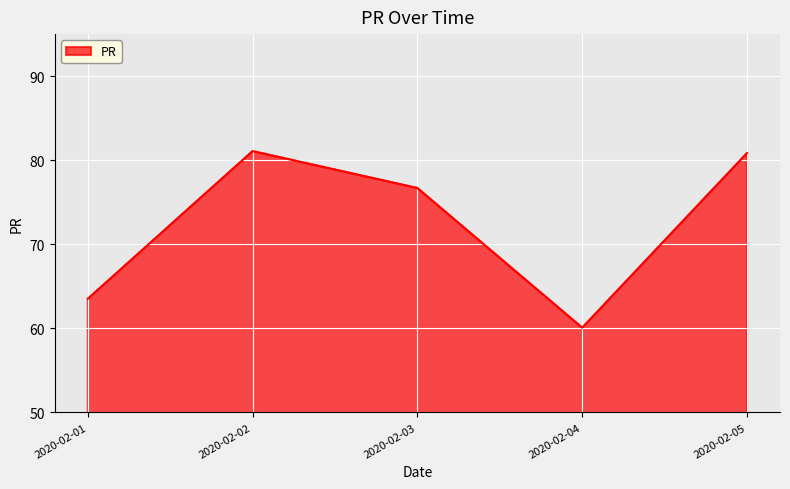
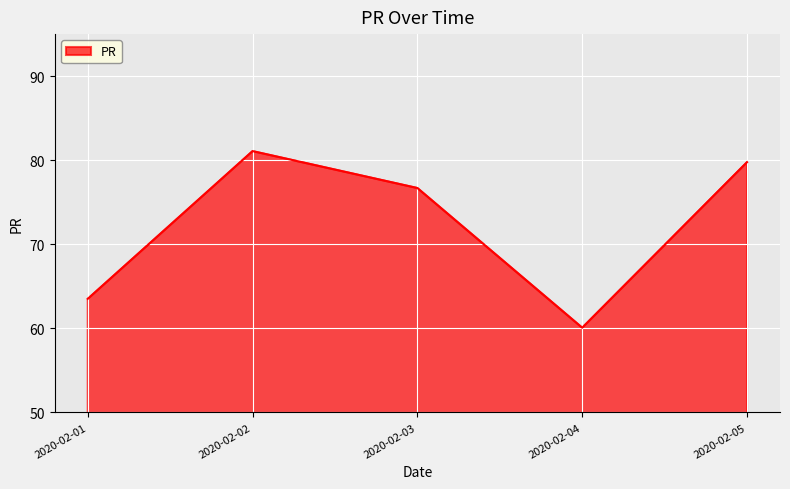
  {
    "2020-02-01": 64,
    "2020-02-02": 81,
    "2020-02-03": 77,
    "2020-02-04": 60,
-   "2020-02-05": 81
+   "2020-02-05": 80
  }
